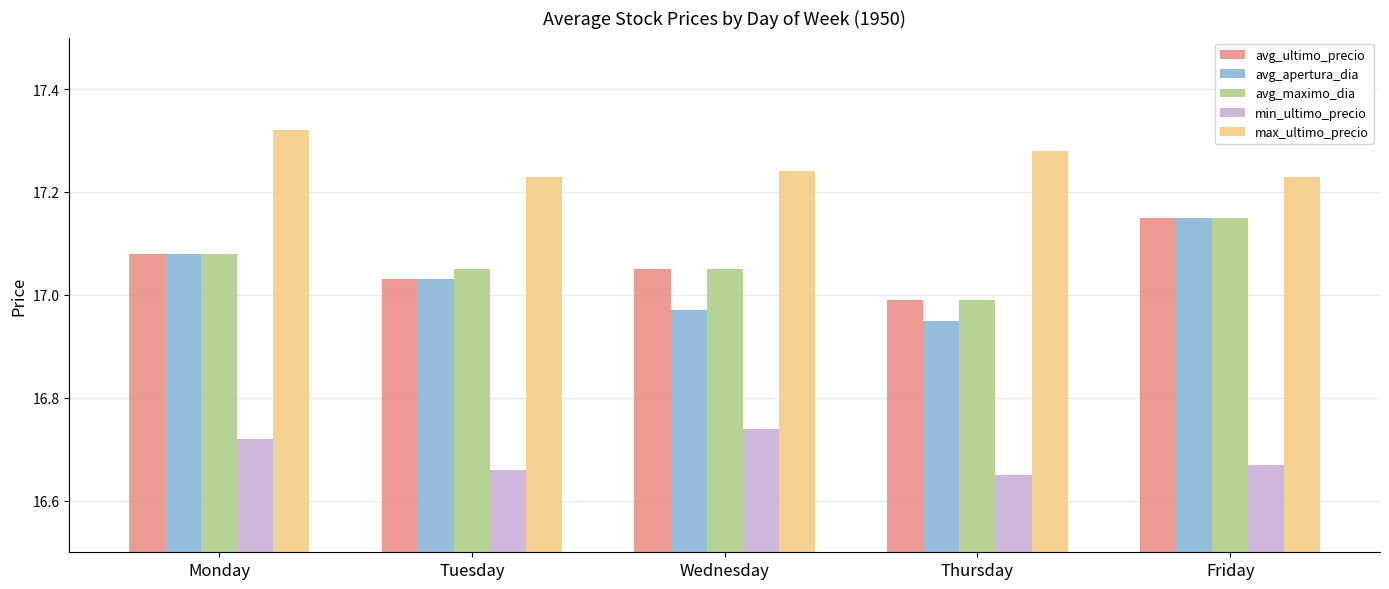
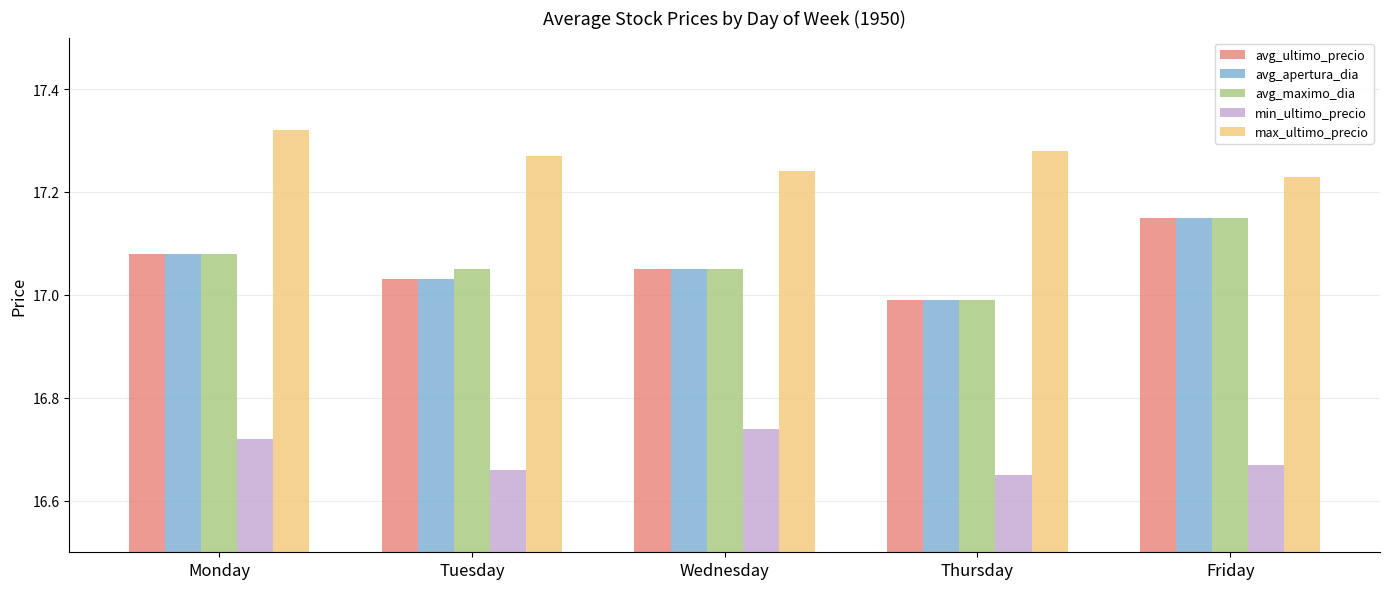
  {
    "avg_ultimo_precio": {
      "Monday": 17.08,
      "Tuesday": 17.03,
      "Wednesday": 17.05,
      "Thursday": 16.99,
      "Friday": 17.15
    },
    "avg_apertura_dia": {
      "Monday": 17.08,
      "Tuesday": 17.03,
-     "Wednesday": 16.97,
-     "Thursday": 16.95,
+     "Wednesday": 17.05,
+     "Thursday": 16.99,
      "Friday": 17.15
    },
    "avg_maximo_dia": {
      "Monday": 17.08,
      "Tuesday": 17.05,
      "Wednesday": 17.05,
      "Thursday": 16.99,
      "Friday": 17.15
    },
    "min_ultimo_precio": {
      "Monday": 16.72,
      "Tuesday": 16.66,
      "Wednesday": 16.74,
      "Thursday": 16.65,
      "Friday": 16.67
    },
    "max_ultimo_precio": {
      "Monday": 17.32,
-     "Tuesday": 17.23,
+     "Tuesday": 17.27,
      "Wednesday": 17.24,
      "Thursday": 17.28,
      "Friday": 17.23
    }
  }
